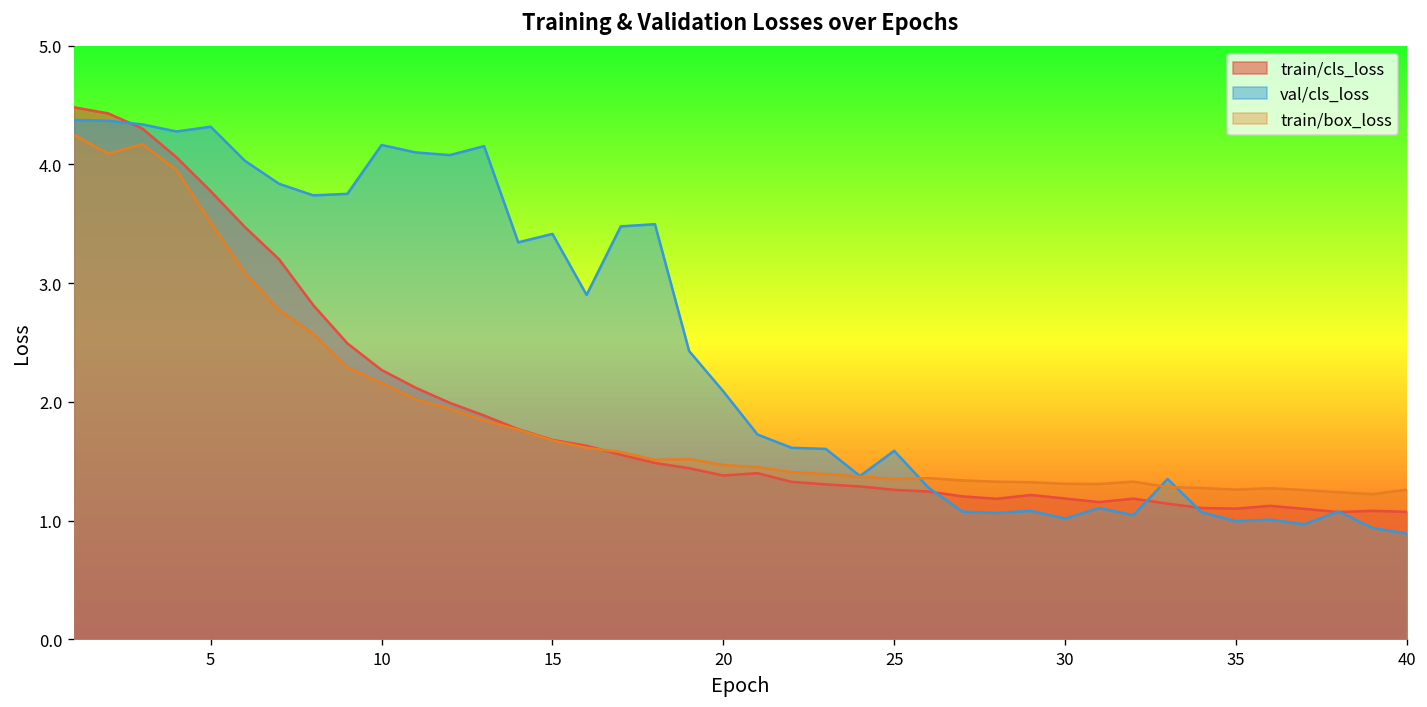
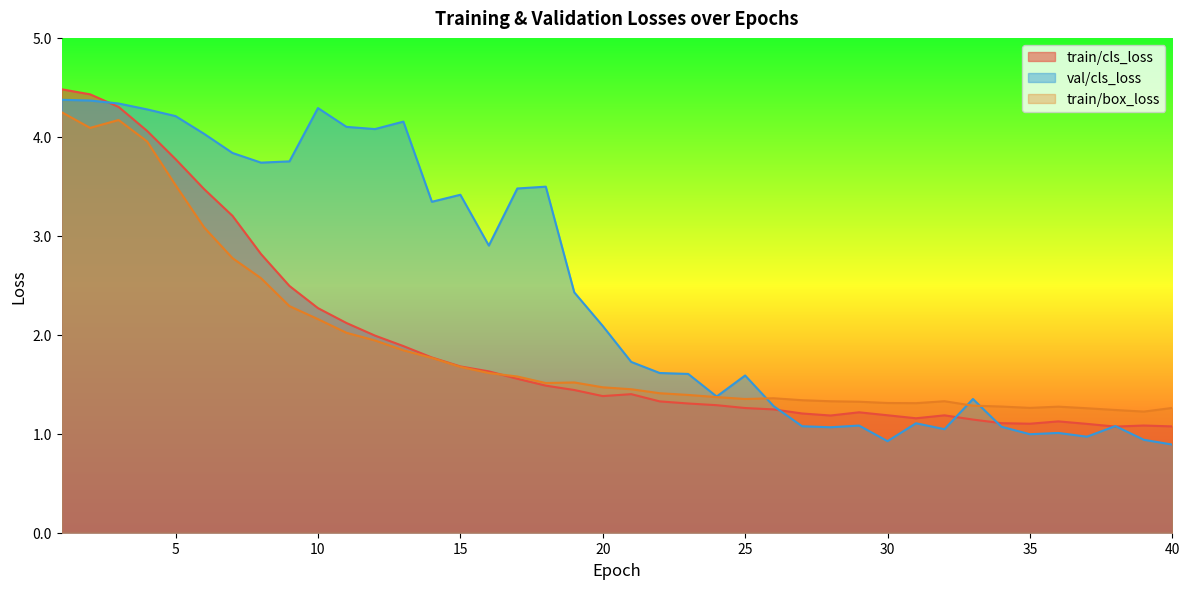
  {
    "val/cls_loss": {
-     "5": 4.3,
-     "10": 4.2,
+     "5": 4.2,
+     "10": 4.3,
      "15": 3.4,
      "20": 2.1,
      "25": 1.6,
-     "30": 1.0,
+     "30": 0.9,
      "35": 1.0,
      "40": 0.9
    }
  }
